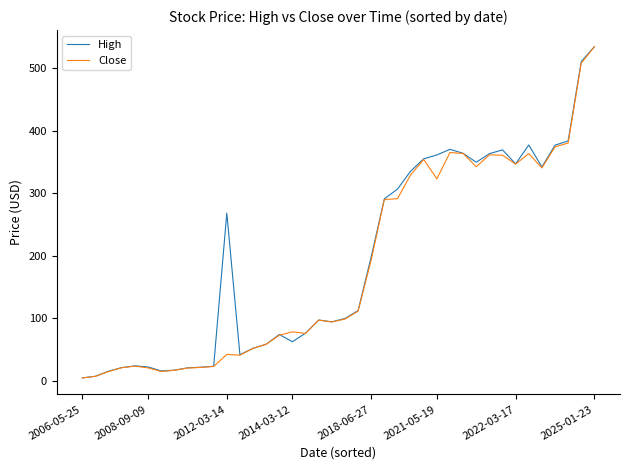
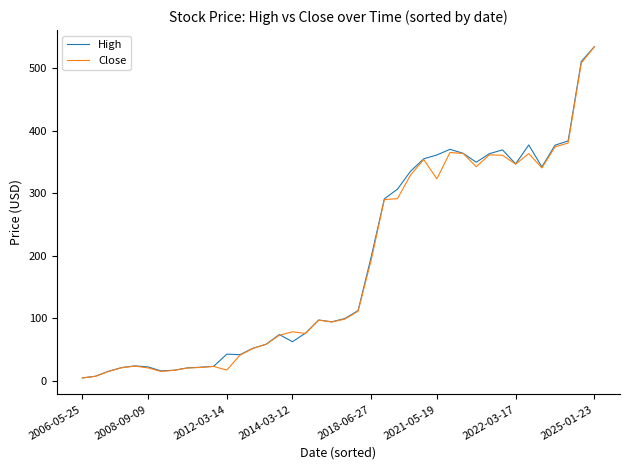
  {
    "High": {
-     "2012-03-14": 270,
+     "2012-03-14": 40,
      "2014-03-12": 60,
      "2021-05-19": 360
    },
    "Close": {
-     "2012-03-14": 40,
+     "2012-03-14": 20,
      "2014-03-12": 80,
      "2021-05-19": 320
    }
  }
